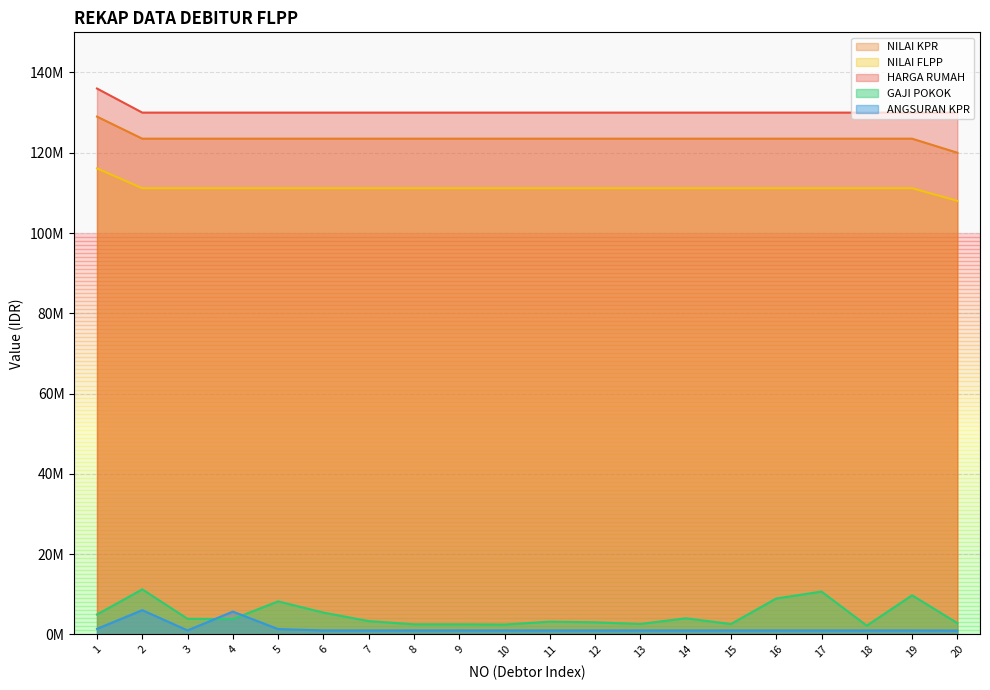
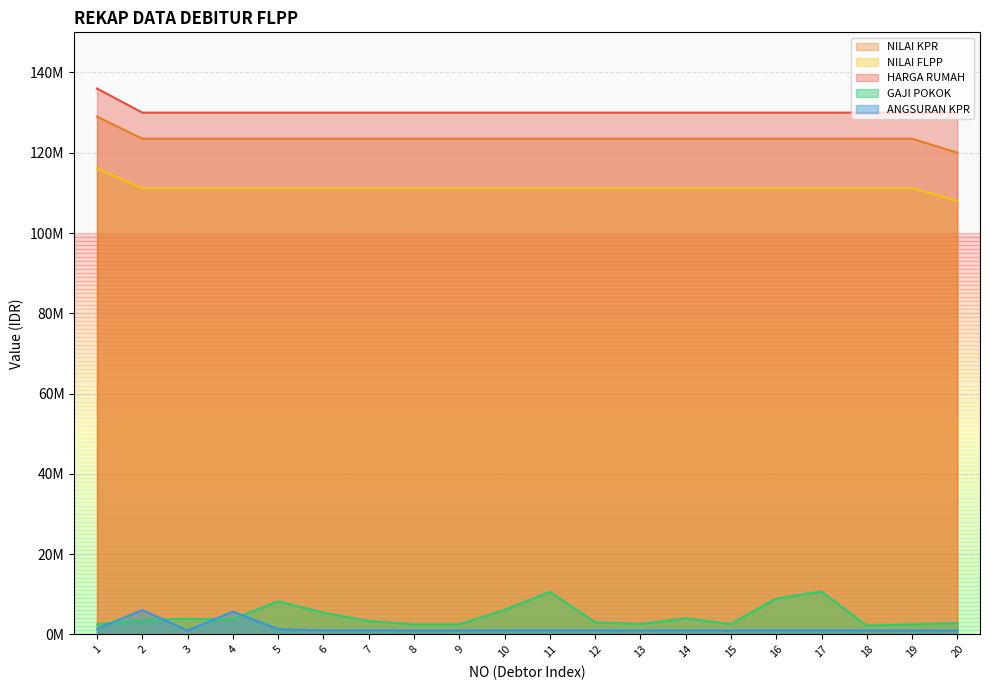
  {
    "GAJI POKOK": {
-     "1": 5000000,
-     "2": 11000000,
+     "1": 2000000,
+     "2": 4000000,
      "3": 4000000,
      "4": 4000000,
      "5": 8000000,
      "6": 5000000,
      "7": 3000000,
      "8": 3000000,
      "9": 3000000,
-     "10": 2000000,
-     "11": 3000000,
+     "10": 6000000,
+     "11": 11000000,
      "12": 3000000,
      "13": 3000000,
      "14": 4000000,
      "15": 3000000,
      "16": 9000000,
      "17": 11000000,
      "18": 2000000,
-     "19": 10000000,
+     "19": 3000000,
      "20": 3000000
    },
    "ANGSURAN KPR": {
      "1": 1000000,
      "2": 6000000,
      "3": 1000000,
      "4": 6000000,
      "5": 1000000,
      "6": 1000000,
      "7": 1000000,
      "8": 1000000,
      "9": 1000000,
      "10": 1000000,
      "11": 1000000,
      "12": 1000000,
      "13": 1000000,
      "14": 1000000,
      "15": 1000000,
      "16": 1000000,
      "17": 1000000,
      "18": 1000000,
      "19": 1000000,
      "20": 1000000
    }
  }
